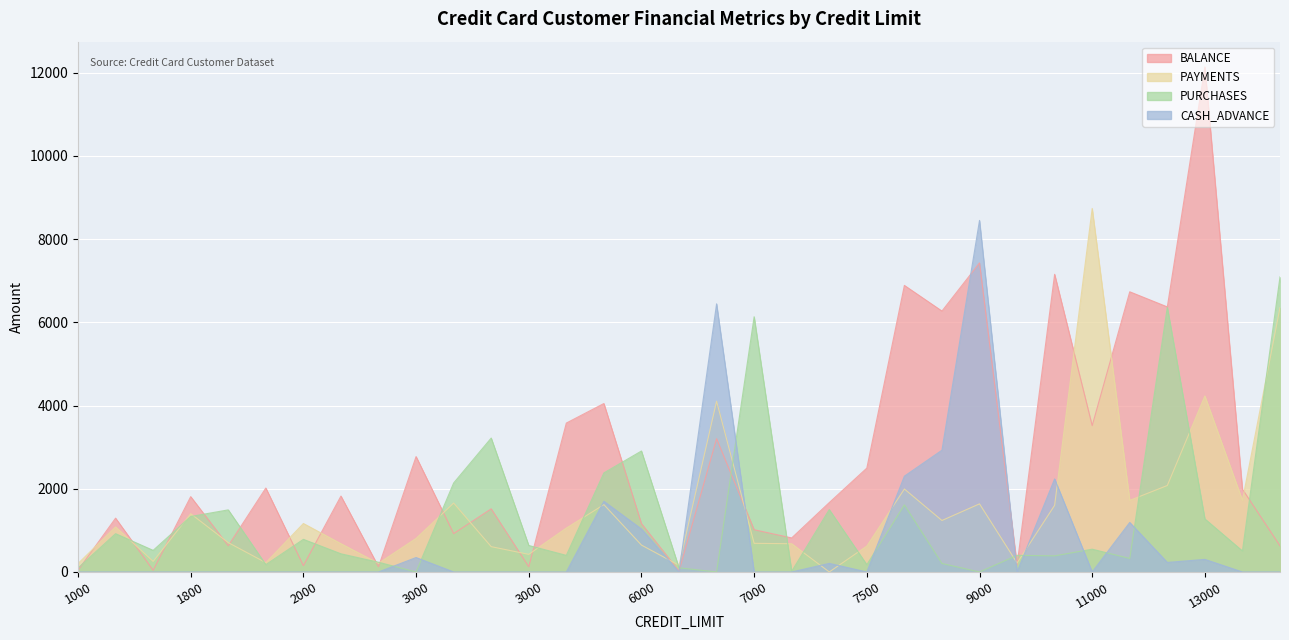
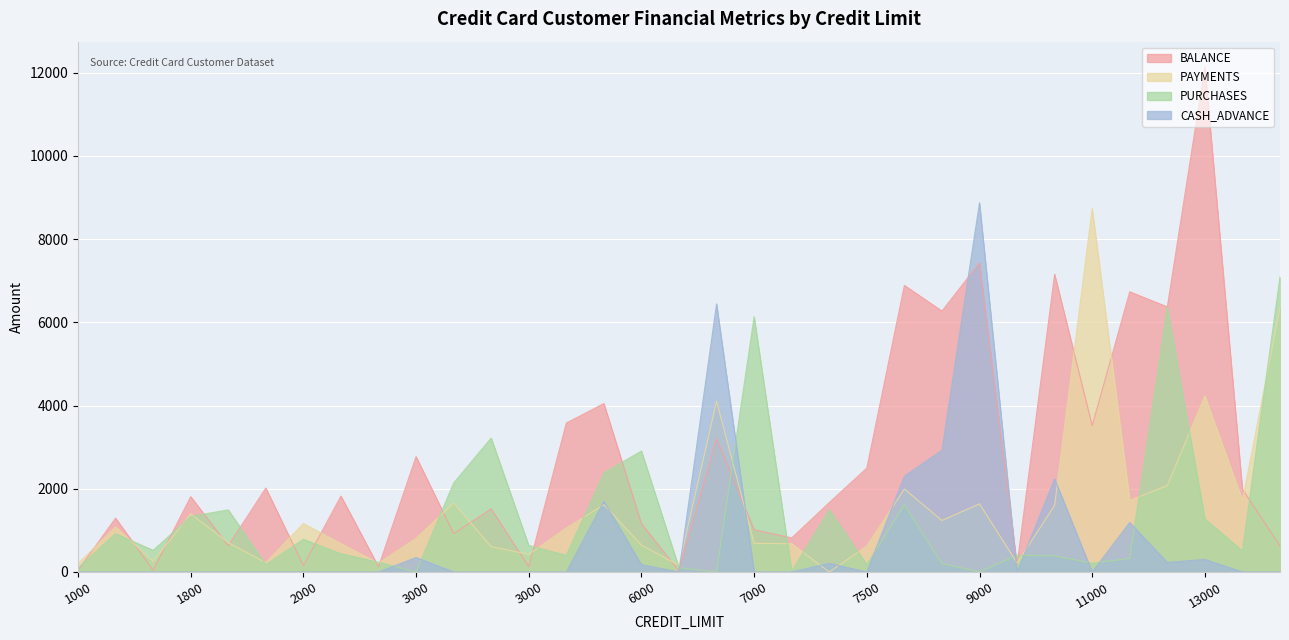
  {
    "PURCHASES": {
      "1800": 1300,
      "2000": 800,
      "6000": 2900,
      "7000": 6100,
      "7500": 200,
      "9000": 0,
-     "11000": 500,
+     "11000": 200,
      "13000": 1300
    },
    "CASH_ADVANCE": {
      "1800": 0,
      "2000": 0,
-     "6000": 1000,
+     "6000": 200,
      "7000": 0,
      "7500": 0,
-     "9000": 8400,
+     "9000": 8900,
      "11000": 0,
      "13000": 300
    }
  }
